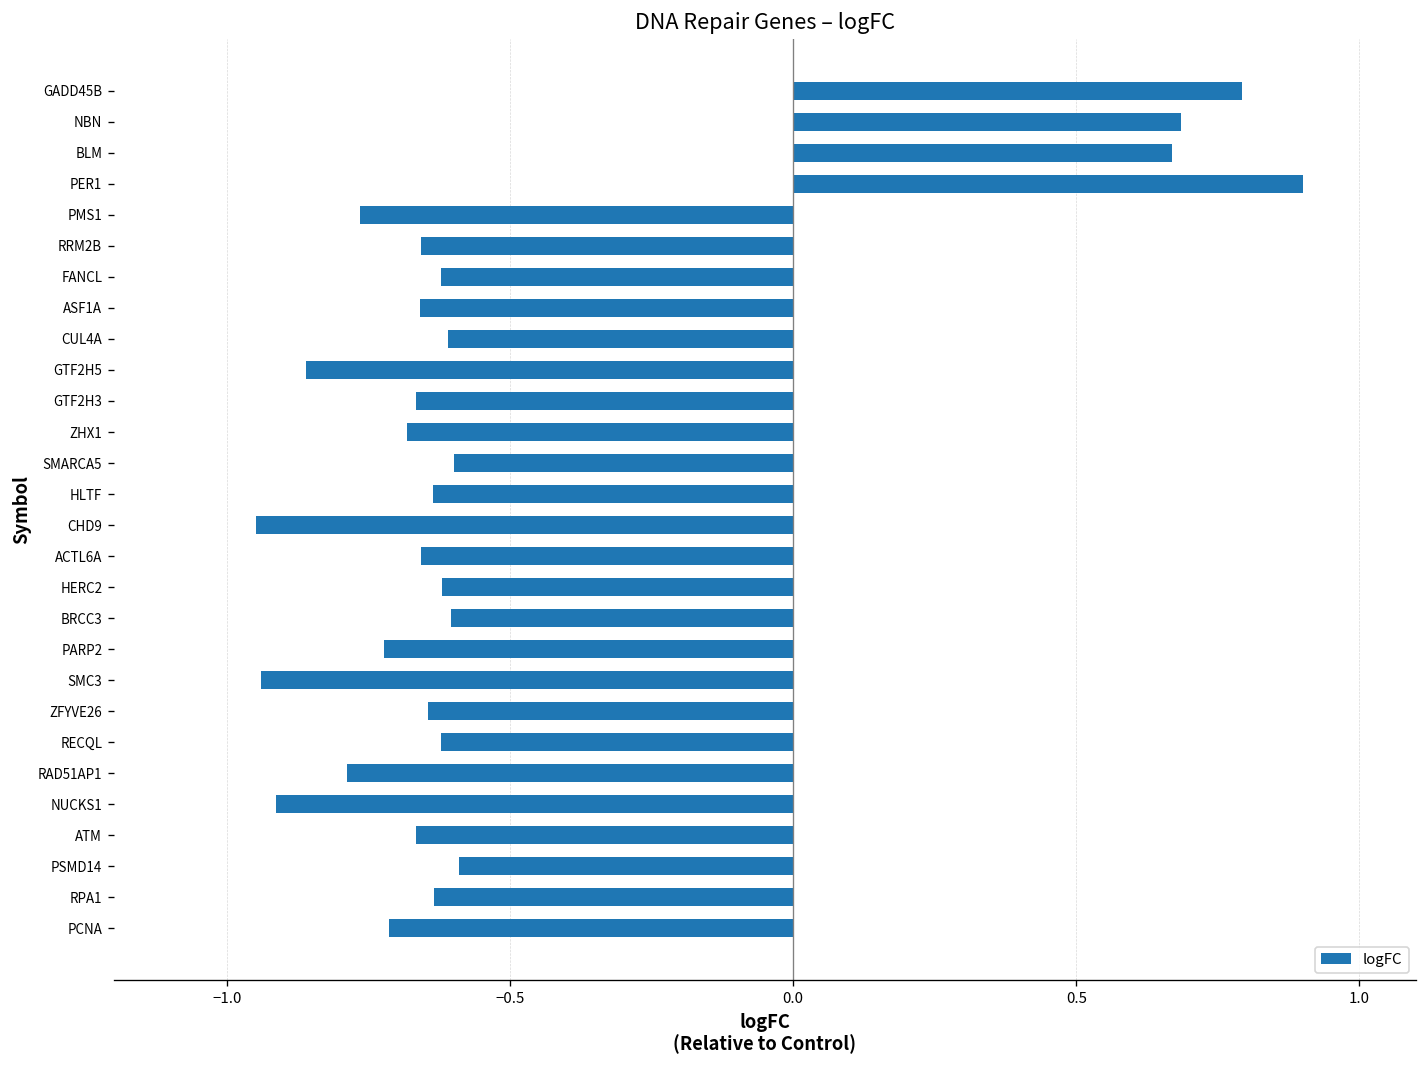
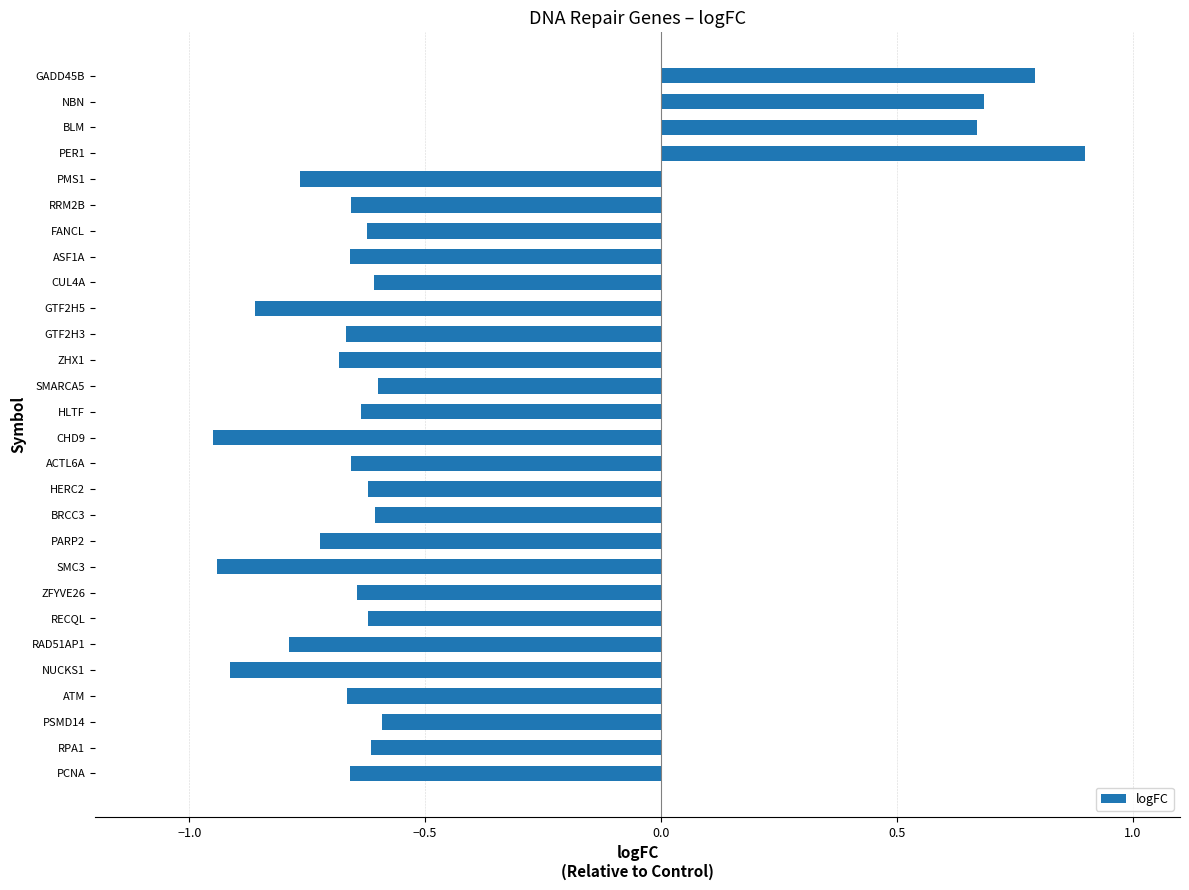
  {
    "GADD45B": 0.79,
    "NBN": 0.69,
    "BLM": 0.67,
    "PER1": 0.90,
    "PMS1": -0.76,
    "RRM2B": -0.66,
    "FANCL": -0.62,
    "ASF1A": -0.66,
    "CUL4A": -0.61,
    "GTF2H5": -0.86,
    "GTF2H3": -0.67,
    "ZHX1": -0.68,
    "SMARCA5": -0.60,
    "HLTF": -0.64,
    "CHD9": -0.95,
    "ACTL6A": -0.66,
    "HERC2": -0.62,
    "BRCC3": -0.61,
    "PARP2": -0.72,
    "SMC3": -0.94,
    "ZFYVE26": -0.65,
    "RECQL": -0.62,
    "RAD51AP1": -0.79,
    "NUCKS1": -0.91,
    "ATM": -0.67,
    "PSMD14": -0.59,
-   "RPA1": -0.63,
-   "PCNA": -0.71
+   "RPA1": -0.62,
+   "PCNA": -0.66
  }
